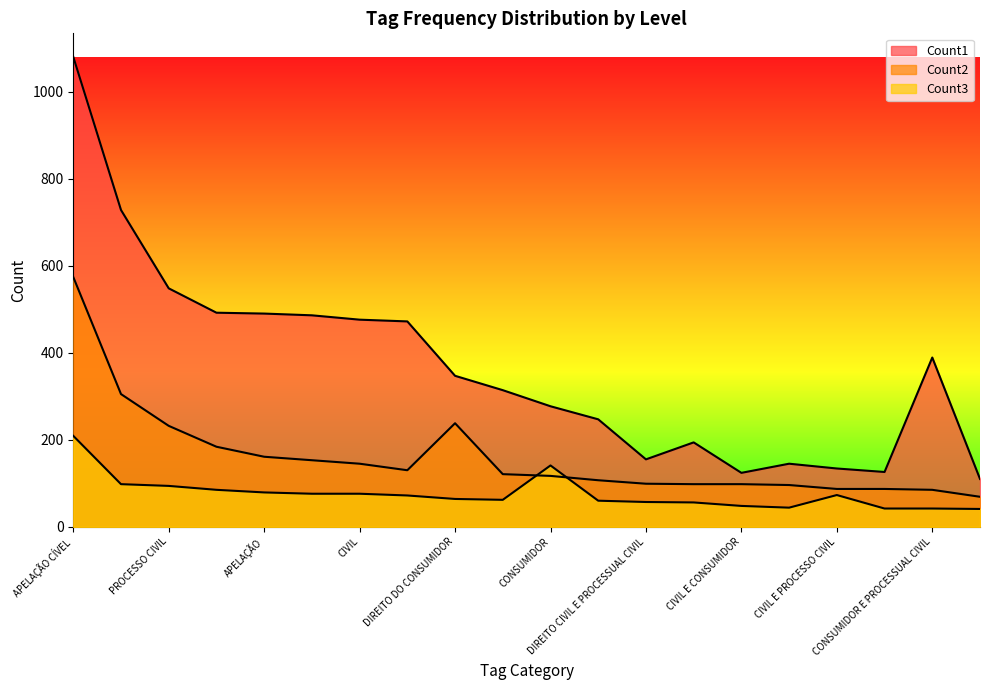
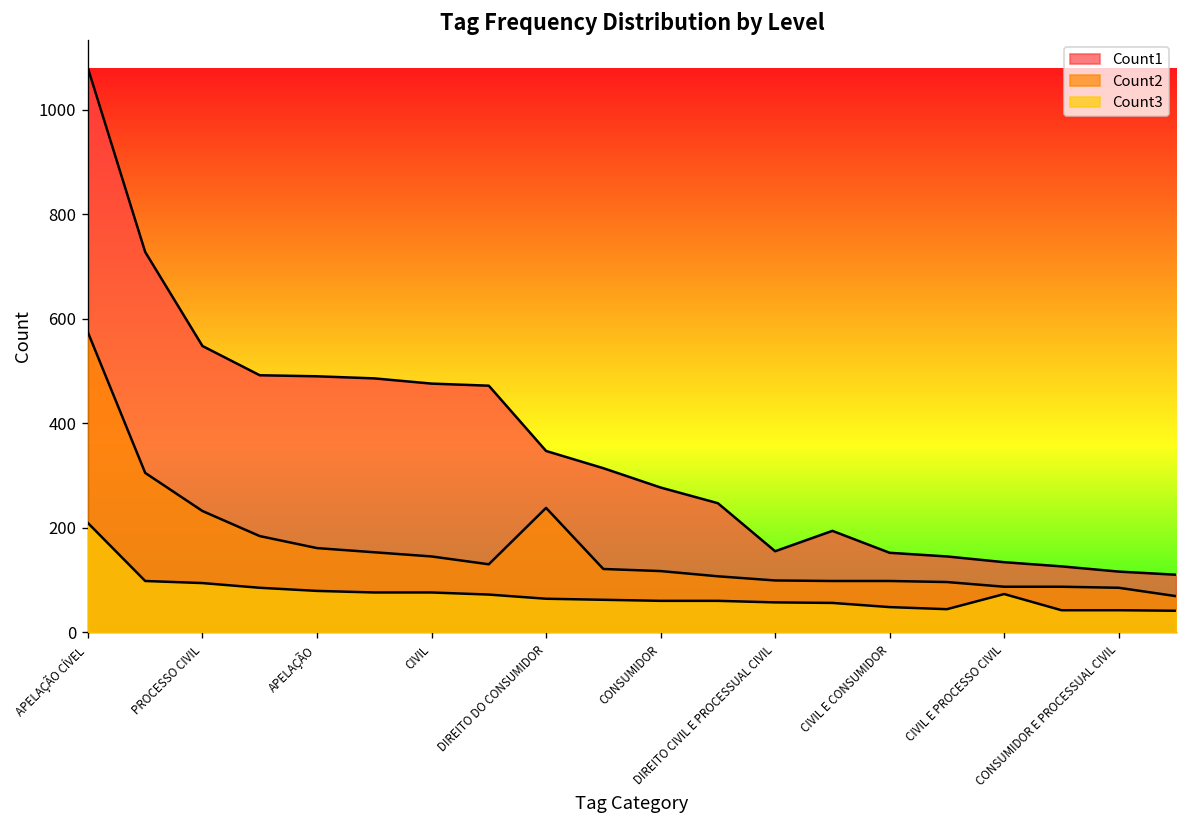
  {
    "Count1": {
      "APELAÇÃO CÍVEL": 1080,
      "PROCESSO CIVIL": 550,
      "APELAÇÃO": 490,
      "CIVIL": 480,
      "DIREITO DO CONSUMIDOR": 350,
      "CONSUMIDOR": 280,
      "DIREITO CIVIL E PROCESSUAL CIVIL": 160,
-     "CIVIL E CONSUMIDOR": 120,
+     "CIVIL E CONSUMIDOR": 150,
      "CIVIL E PROCESSO CIVIL": 130,
-     "CONSUMIDOR E PROCESSUAL CIVIL": 390
+     "CONSUMIDOR E PROCESSUAL CIVIL": 120
    },
    "Count2": {
      "APELAÇÃO CÍVEL": 570,
      "PROCESSO CIVIL": 230,
      "APELAÇÃO": 160,
      "CIVIL": 150,
      "DIREITO DO CONSUMIDOR": 240,
      "CONSUMIDOR": 120,
      "DIREITO CIVIL E PROCESSUAL CIVIL": 100,
      "CIVIL E CONSUMIDOR": 100,
      "CIVIL E PROCESSO CIVIL": 90,
      "CONSUMIDOR E PROCESSUAL CIVIL": 90
    },
    "Count3": {
      "APELAÇÃO CÍVEL": 210,
      "PROCESSO CIVIL": 90,
      "APELAÇÃO": 80,
      "CIVIL": 80,
      "DIREITO DO CONSUMIDOR": 60,
-     "CONSUMIDOR": 140,
+     "CONSUMIDOR": 60,
      "DIREITO CIVIL E PROCESSUAL CIVIL": 60,
      "CIVIL E CONSUMIDOR": 50,
      "CIVIL E PROCESSO CIVIL": 70,
      "CONSUMIDOR E PROCESSUAL CIVIL": 40
    }
  }
